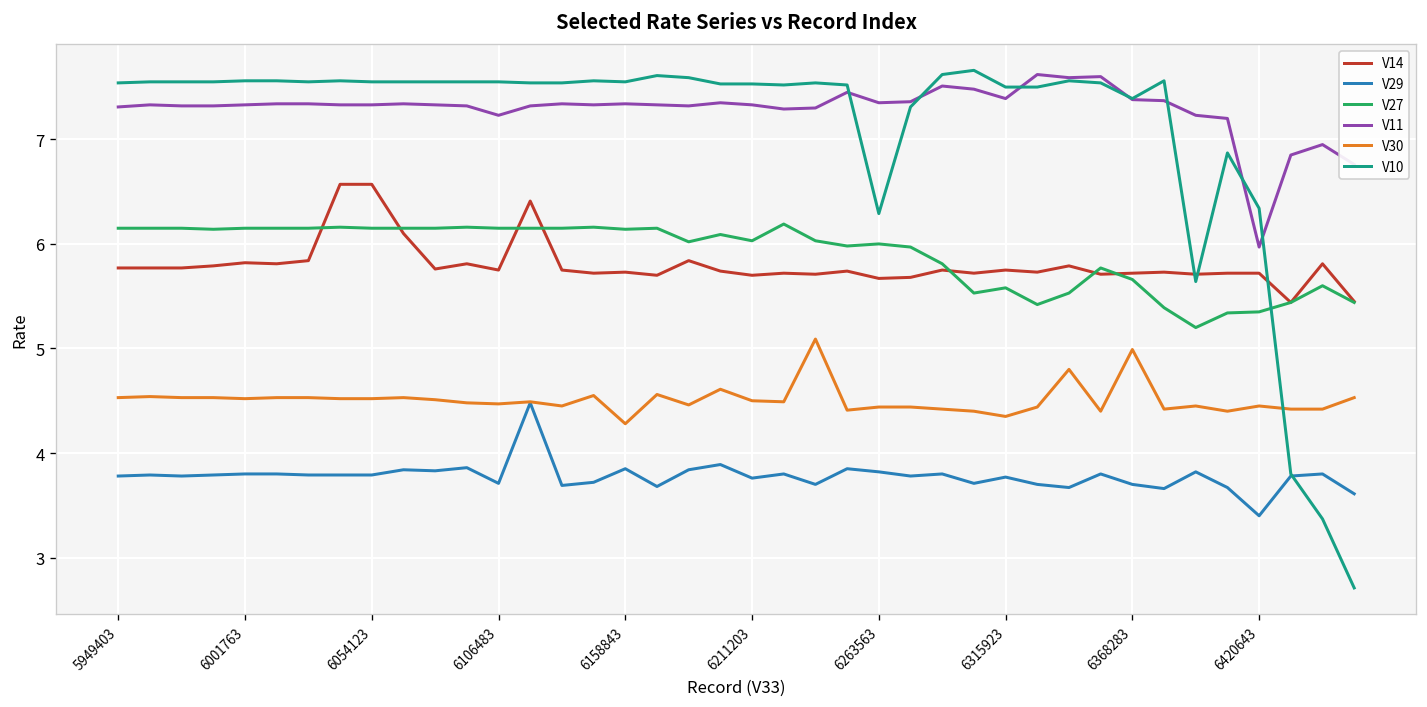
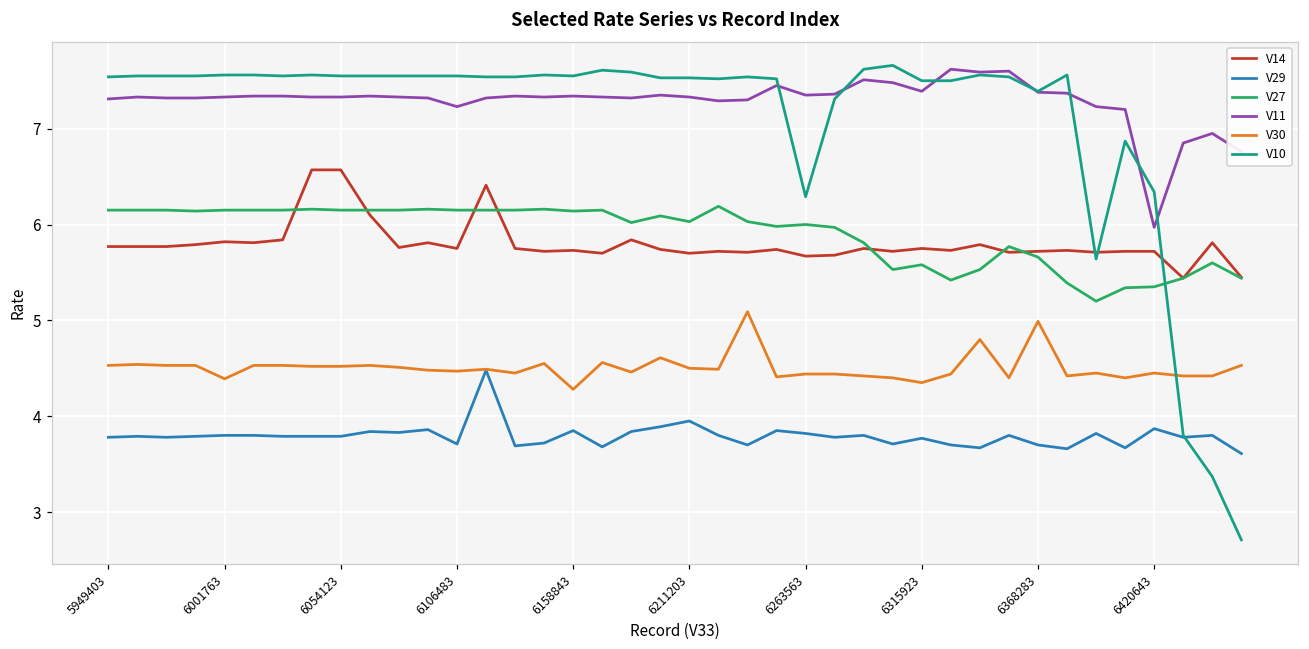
  {
    "V14": {
      "5949403": 5.8,
      "6001763": 5.8,
      "6054123": 6.6,
      "6106483": 5.8,
      "6158843": 5.7,
      "6211203": 5.7,
      "6263563": 5.7,
      "6315923": 5.8,
      "6368283": 5.7,
      "6420643": 5.7
    },
    "V29": {
      "5949403": 3.8,
      "6001763": 3.8,
      "6054123": 3.8,
      "6106483": 3.7,
      "6158843": 3.9,
-     "6211203": 3.8,
+     "6211203": 4.0,
      "6263563": 3.8,
      "6315923": 3.8,
      "6368283": 3.7,
-     "6420643": 3.4
+     "6420643": 3.9
    },
    "V11": {
      "5949403": 7.3,
      "6001763": 7.3,
      "6054123": 7.3,
      "6106483": 7.2,
      "6158843": 7.3,
      "6211203": 7.3,
      "6263563": 7.4,
      "6315923": 7.4,
      "6420643": 6.0
    },
    "V30": {
      "5949403": 4.5,
-     "6001763": 4.5,
+     "6001763": 4.4,
      "6054123": 4.5,
      "6106483": 4.5,
      "6158843": 4.3,
      "6211203": 4.5,
      "6263563": 4.4,
      "6315923": 4.4,
      "6368283": 5.0,
      "6420643": 4.5
    }
  }
